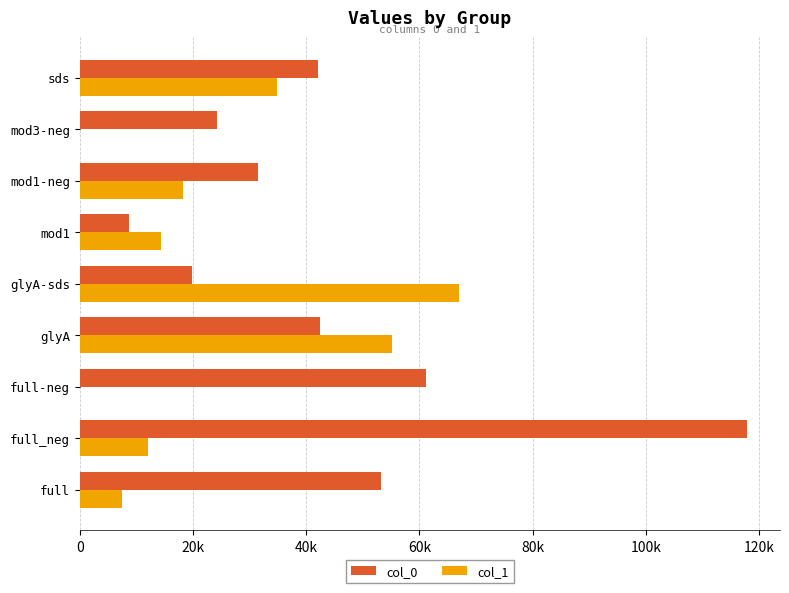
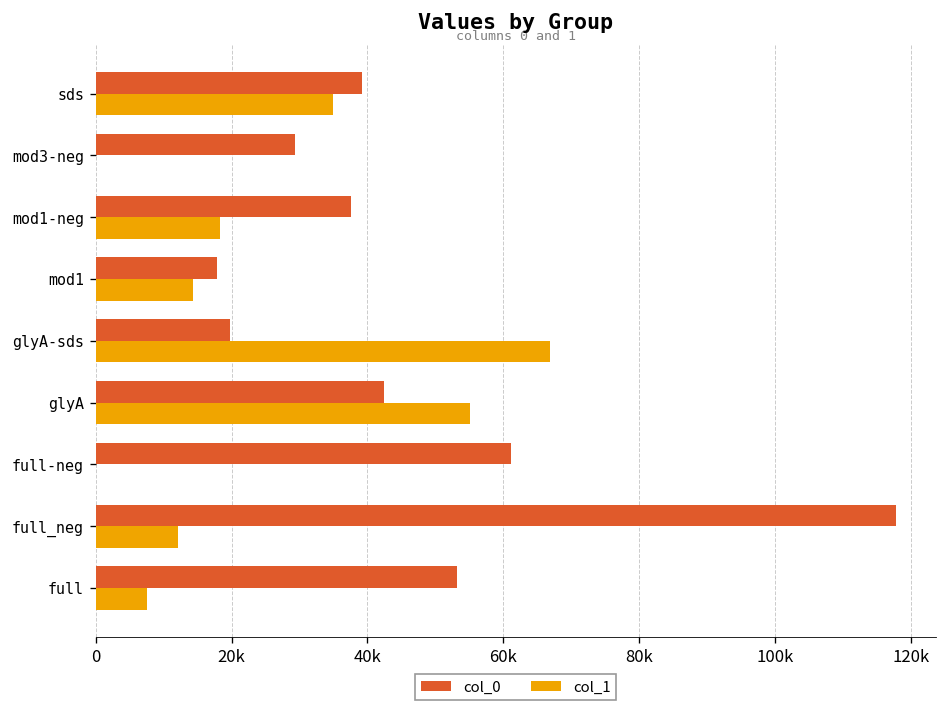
  {
    "col_0": {
-     "sds": 42000,
-     "mod3-neg": 24000,
-     "mod1-neg": 32000,
-     "mod1": 9000,
+     "sds": 39000,
+     "mod3-neg": 29000,
+     "mod1-neg": 38000,
+     "mod1": 18000,
      "glyA-sds": 20000,
      "glyA": 42000,
      "full-neg": 61000,
      "full_neg": 118000,
      "full": 53000
    },
    "col_1": {
      "sds": 35000,
      "mod3-neg": 0,
      "mod1-neg": 18000,
      "mod1": 14000,
      "glyA-sds": 67000,
      "glyA": 55000,
      "full-neg": 0,
      "full_neg": 12000,
      "full": 8000
    }
  }
